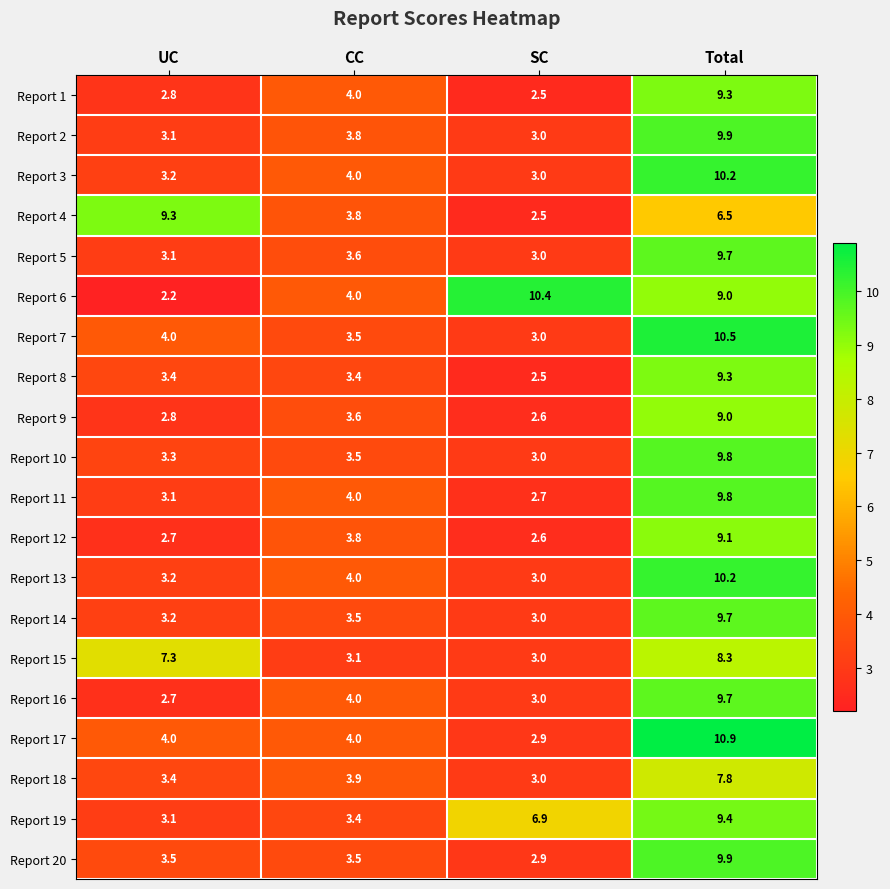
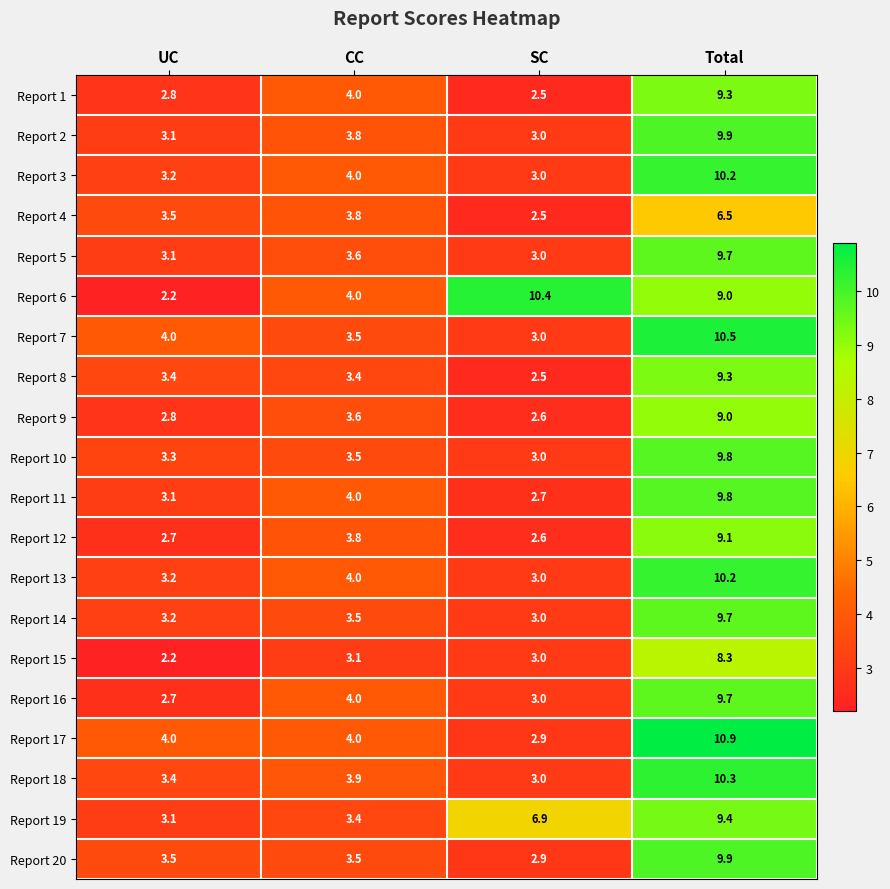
  {
    "Report 1": {
      "UC": 2.8,
      "CC": 4.0,
      "SC": 2.5,
      "Total": 9.3
    },
    "Report 2": {
      "UC": 3.1,
      "CC": 3.8,
      "SC": 3.0,
      "Total": 9.9
    },
    "Report 3": {
      "UC": 3.2,
      "CC": 4.0,
      "SC": 3.0,
      "Total": 10.2
    },
    "Report 4": {
-     "UC": 9.3,
+     "UC": 3.5,
      "CC": 3.8,
      "SC": 2.5,
      "Total": 6.5
    },
    "Report 5": {
      "UC": 3.1,
      "CC": 3.6,
      "SC": 3.0,
      "Total": 9.7
    },
    "Report 6": {
      "UC": 2.2,
      "CC": 4.0,
      "SC": 10.4,
      "Total": 9.0
    },
    "Report 7": {
      "UC": 4.0,
      "CC": 3.5,
      "SC": 3.0,
      "Total": 10.5
    },
    "Report 8": {
      "UC": 3.4,
      "CC": 3.4,
      "SC": 2.5,
      "Total": 9.3
    },
    "Report 9": {
      "UC": 2.8,
      "CC": 3.6,
      "SC": 2.6,
      "Total": 9.0
    },
    "Report 10": {
      "UC": 3.3,
      "CC": 3.5,
      "SC": 3.0,
      "Total": 9.8
    },
    "Report 11": {
      "UC": 3.1,
      "CC": 4.0,
      "SC": 2.7,
      "Total": 9.8
    },
    "Report 12": {
      "UC": 2.7,
      "CC": 3.8,
      "SC": 2.6,
      "Total": 9.1
    },
    "Report 13": {
      "UC": 3.2,
      "CC": 4.0,
      "SC": 3.0,
      "Total": 10.2
    },
    "Report 14": {
      "UC": 3.2,
      "CC": 3.5,
      "SC": 3.0,
      "Total": 9.7
    },
    "Report 15": {
-     "UC": 7.3,
+     "UC": 2.2,
      "CC": 3.1,
      "SC": 3.0,
      "Total": 8.3
    },
    "Report 16": {
      "UC": 2.7,
      "CC": 4.0,
      "SC": 3.0,
      "Total": 9.7
    },
    "Report 17": {
      "UC": 4.0,
      "CC": 4.0,
      "SC": 2.9,
      "Total": 10.9
    },
    "Report 18": {
      "UC": 3.4,
      "CC": 3.9,
      "SC": 3.0,
-     "Total": 7.8
+     "Total": 10.3
    },
    "Report 19": {
      "UC": 3.1,
      "CC": 3.4,
      "SC": 6.9,
      "Total": 9.4
    },
    "Report 20": {
      "UC": 3.5,
      "CC": 3.5,
      "SC": 2.9,
      "Total": 9.9
    }
  }
